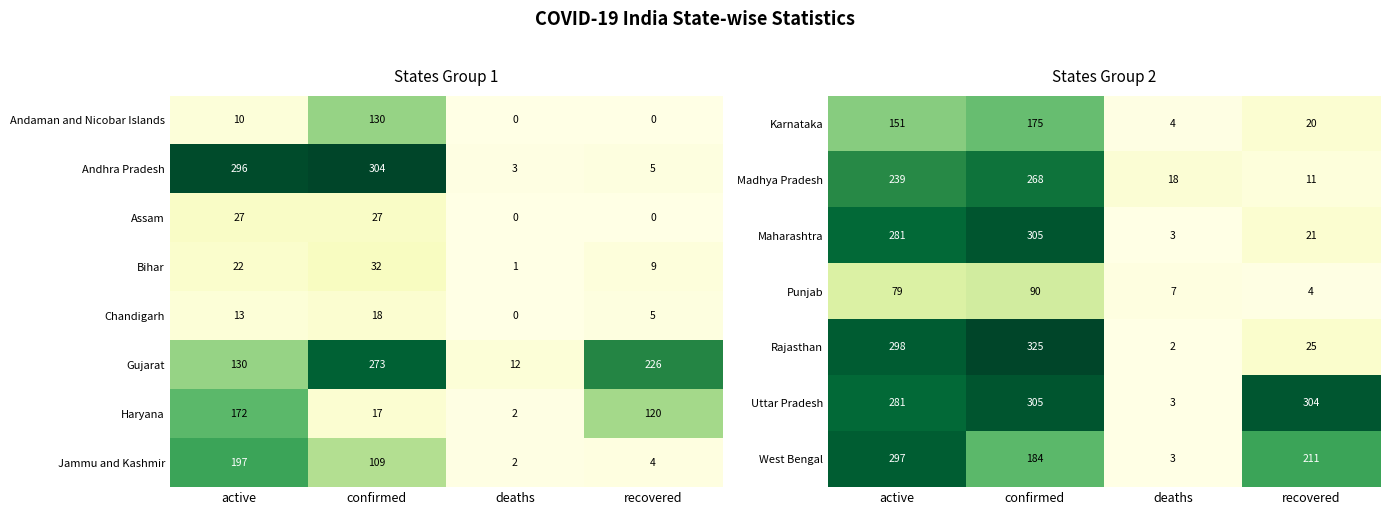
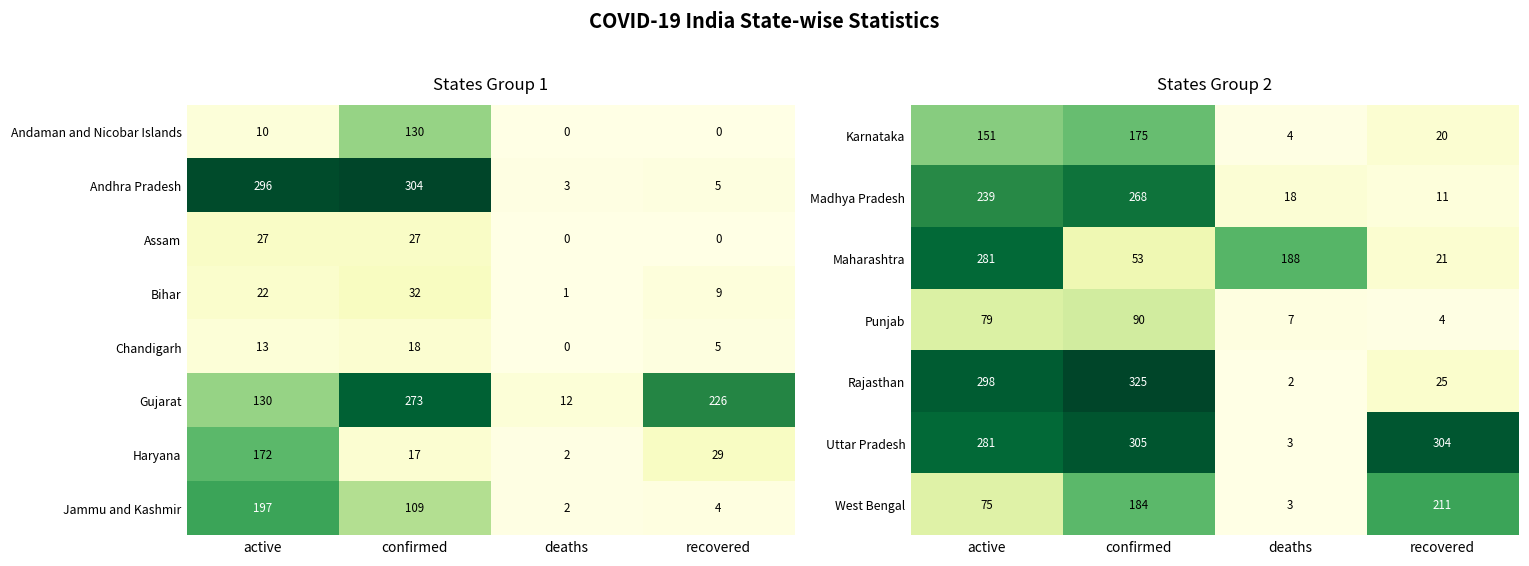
  {
    "States Group 1": {
      "Andaman and Nicobar Islands": {
        "active": 10,
        "confirmed": 130,
        "deaths": 0,
        "recovered": 0
      },
      "Andhra Pradesh": {
        "active": 296,
        "confirmed": 304,
        "deaths": 3,
        "recovered": 5
      },
      "Assam": {
        "active": 27,
        "confirmed": 27,
        "deaths": 0,
        "recovered": 0
      },
      "Bihar": {
        "active": 22,
        "confirmed": 32,
        "deaths": 1,
        "recovered": 9
      },
      "Chandigarh": {
        "active": 13,
        "confirmed": 18,
        "deaths": 0,
        "recovered": 5
      },
      "Gujarat": {
        "active": 130,
        "confirmed": 273,
        "deaths": 12,
        "recovered": 226
      },
      "Haryana": {
        "active": 172,
        "confirmed": 17,
        "deaths": 2,
-       "recovered": 120
+       "recovered": 29
      },
      "Jammu and Kashmir": {
        "active": 197,
        "confirmed": 109,
        "deaths": 2,
        "recovered": 4
      }
    },
    "States Group 2": {
      "Karnataka": {
        "active": 151,
        "confirmed": 175,
        "deaths": 4,
        "recovered": 20
      },
      "Madhya Pradesh": {
        "active": 239,
        "confirmed": 268,
        "deaths": 18,
        "recovered": 11
      },
      "Maharashtra": {
        "active": 281,
-       "confirmed": 305,
-       "deaths": 3,
+       "confirmed": 53,
+       "deaths": 188,
        "recovered": 21
      },
      "Punjab": {
        "active": 79,
        "confirmed": 90,
        "deaths": 7,
        "recovered": 4
      },
      "Rajasthan": {
        "active": 298,
        "confirmed": 325,
        "deaths": 2,
        "recovered": 25
      },
      "Uttar Pradesh": {
        "active": 281,
        "confirmed": 305,
        "deaths": 3,
        "recovered": 304
      },
      "West Bengal": {
-       "active": 297,
+       "active": 75,
        "confirmed": 184,
        "deaths": 3,
        "recovered": 211
      }
    }
  }
